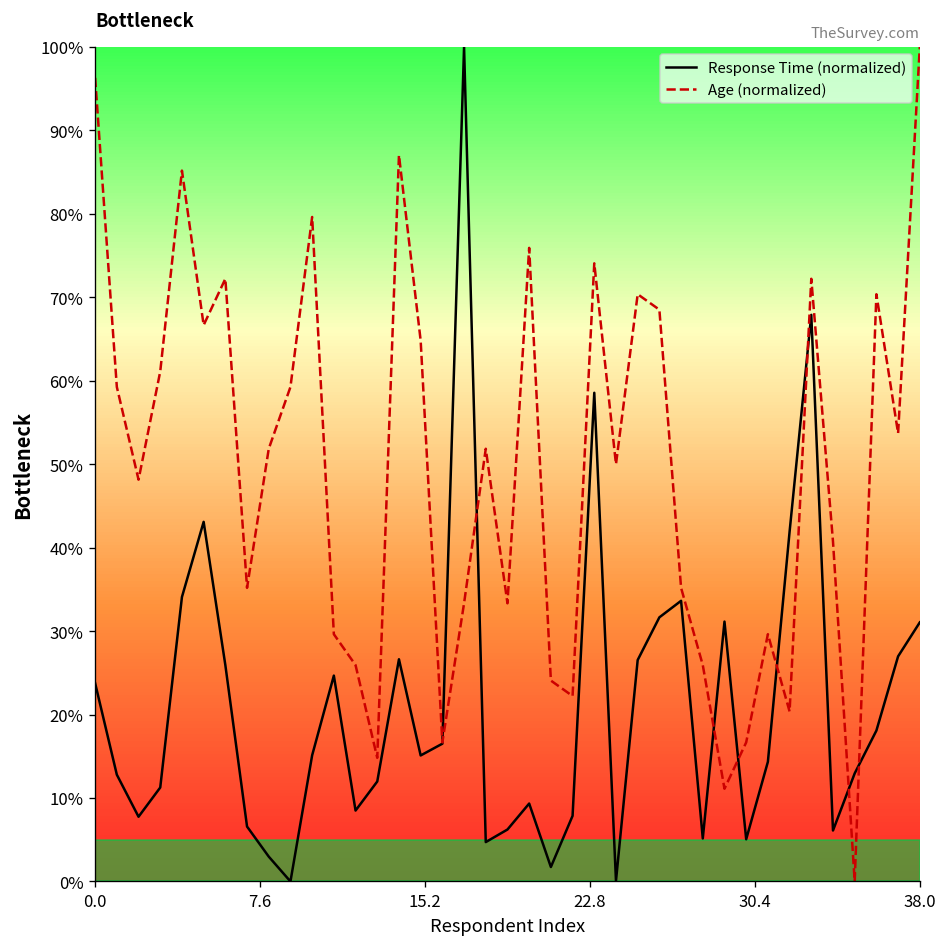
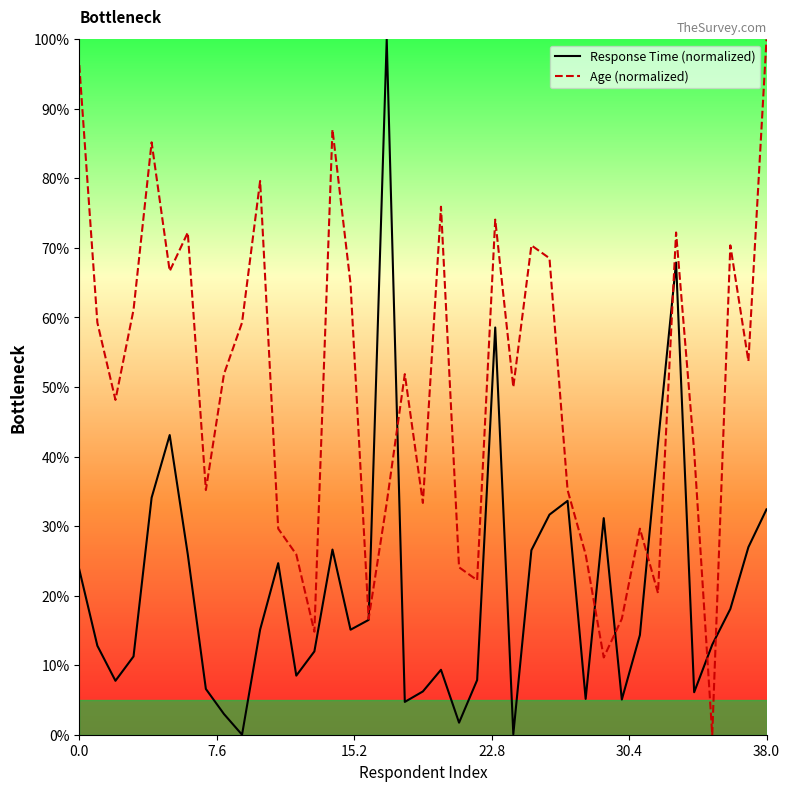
  {
    "Response Time (normalized)": {
      "0.0": "24%",
-     "38.0": "31%"
+     "38.0": "32%"
    },
    "Age (normalized)": {
      "0.0": "96%",
      "38.0": "100%"
    }
  }
